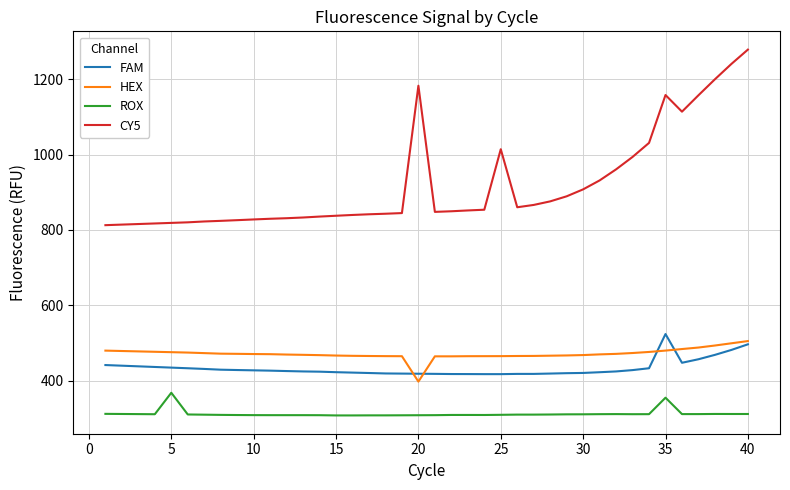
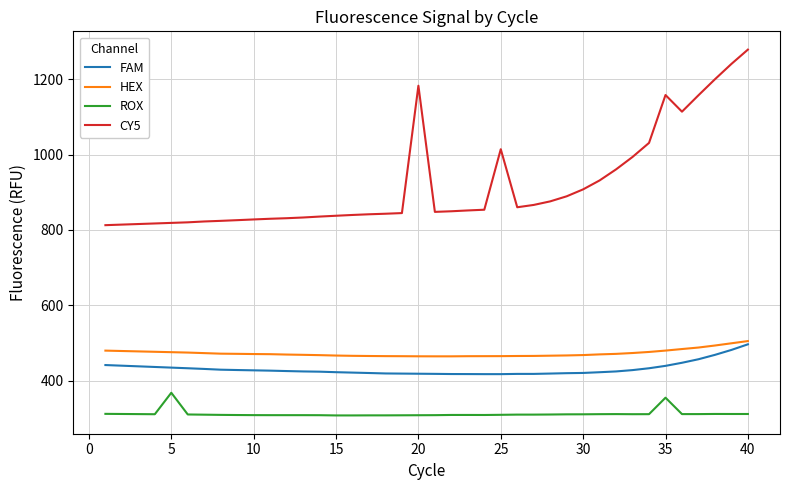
  {
    "FAM": {
      "5": 430,
      "10": 430,
      "15": 420,
      "20": 420,
      "25": 420,
      "30": 420,
-     "35": 520,
+     "35": 440,
      "40": 500
    },
    "HEX": {
      "5": 480,
      "10": 470,
      "15": 470,
-     "20": 400,
+     "20": 460,
      "25": 460,
      "30": 470,
      "35": 480,
      "40": 500
    },
    "ROX": {
      "5": 370,
      "10": 310,
      "15": 310,
      "20": 310,
      "25": 310,
      "30": 310,
      "35": 350,
      "40": 310
    },
    "CY5": {
      "5": 820,
      "10": 830,
      "15": 840,
      "20": 1180,
      "25": 1010,
      "30": 910,
      "35": 1160,
      "40": 1280
    }
  }
